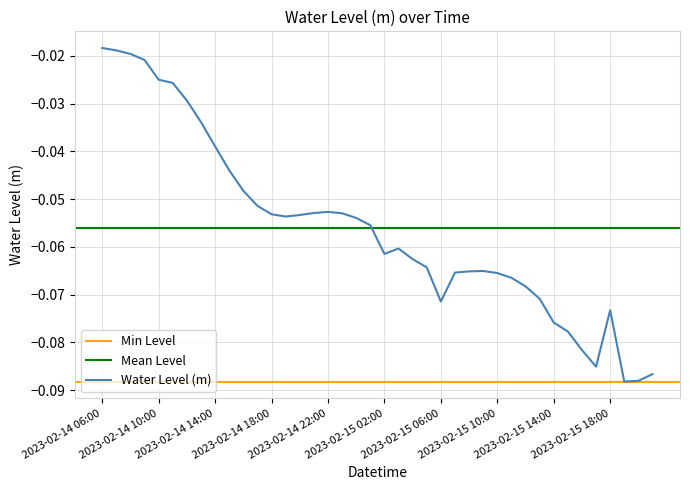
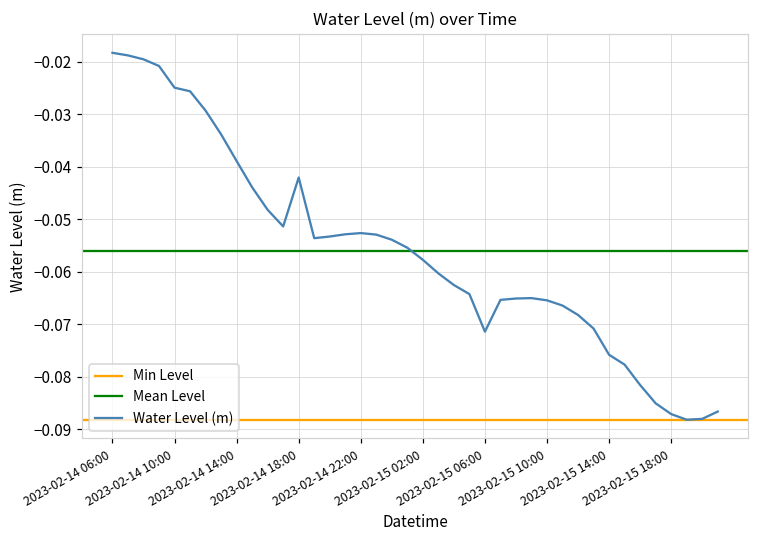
  {
    "2023-02-14 06:00": -0.018,
    "2023-02-14 10:00": -0.025,
    "2023-02-14 14:00": -0.039,
-   "2023-02-14 18:00": -0.053,
+   "2023-02-14 18:00": -0.042,
    "2023-02-14 22:00": -0.053,
-   "2023-02-15 02:00": -0.061,
+   "2023-02-15 02:00": -0.058,
    "2023-02-15 06:00": -0.071,
    "2023-02-15 10:00": -0.065,
    "2023-02-15 14:00": -0.076,
-   "2023-02-15 18:00": -0.073
+   "2023-02-15 18:00": -0.087
  }
